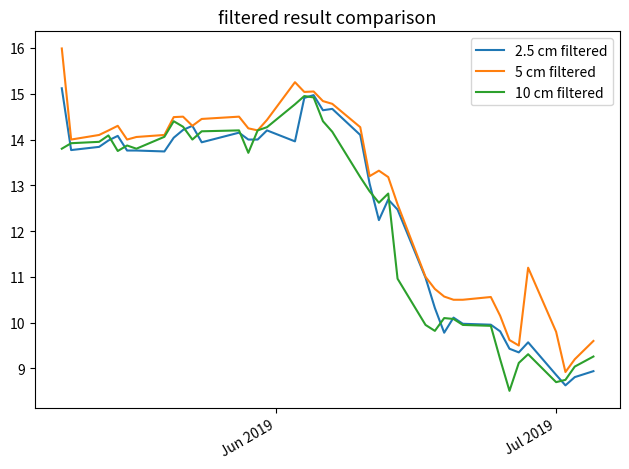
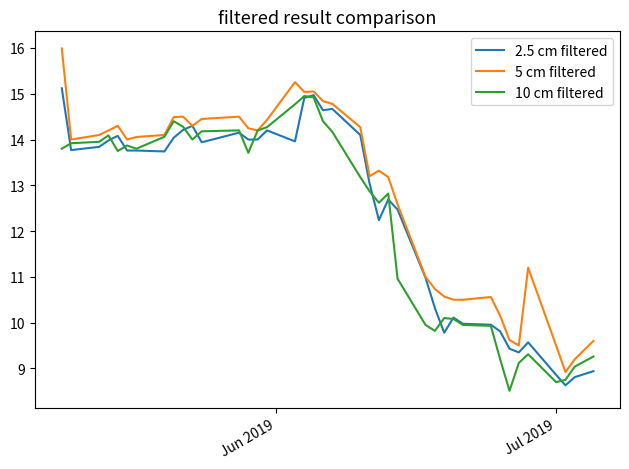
  {
    "2.5 cm filtered": {
      "Jul 2019": 8.9
    },
    "5 cm filtered": {
-     "Jul 2019": 9.8
+     "Jul 2019": 9.5
    },
    "10 cm filtered": {
      "Jul 2019": 8.7
    }
  }
